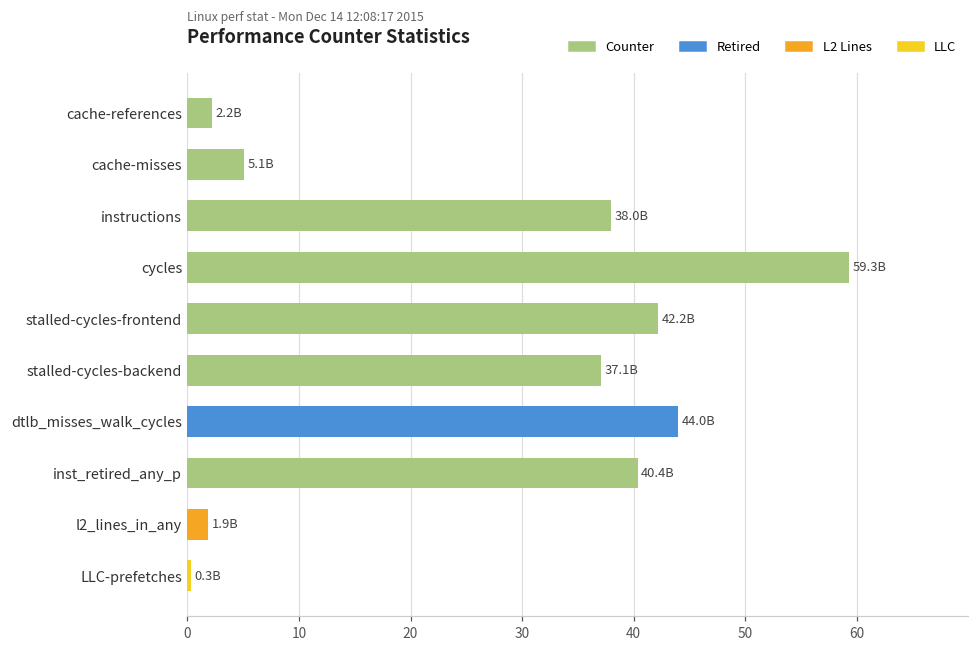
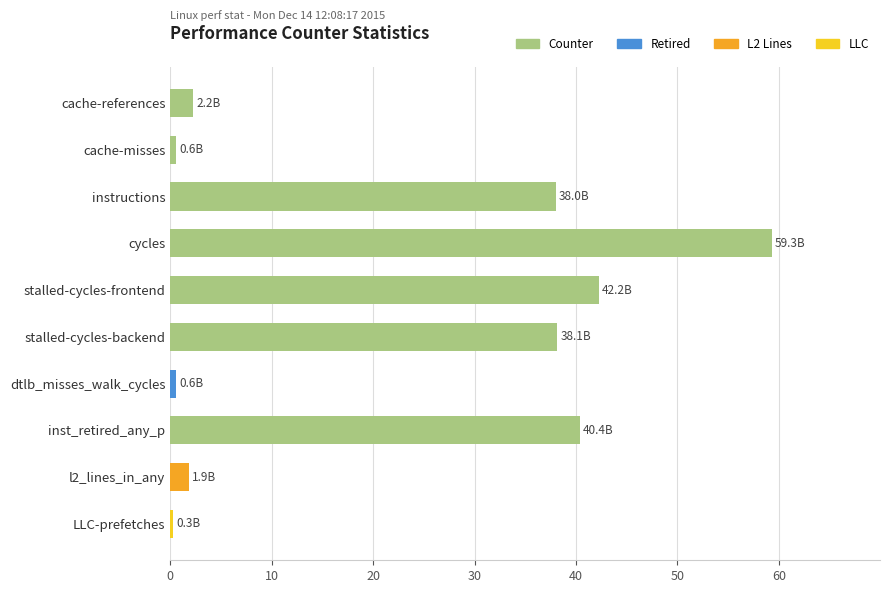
  {
    "cache-references": "2.2B",
-   "cache-misses": "5.1B",
+   "cache-misses": "0.6B",
    "instructions": "38.0B",
    "cycles": "59.3B",
    "stalled-cycles-frontend": "42.2B",
-   "stalled-cycles-backend": "37.1B",
-   "dtlb_misses_walk_cycles": "44.0B",
+   "stalled-cycles-backend": "38.1B",
+   "dtlb_misses_walk_cycles": "0.6B",
    "inst_retired_any_p": "40.4B",
    "l2_lines_in_any": "1.9B",
    "LLC-prefetches": "0.3B"
  }
